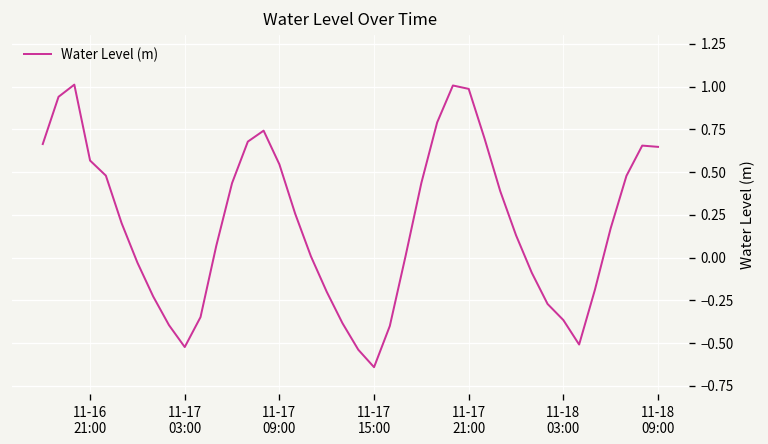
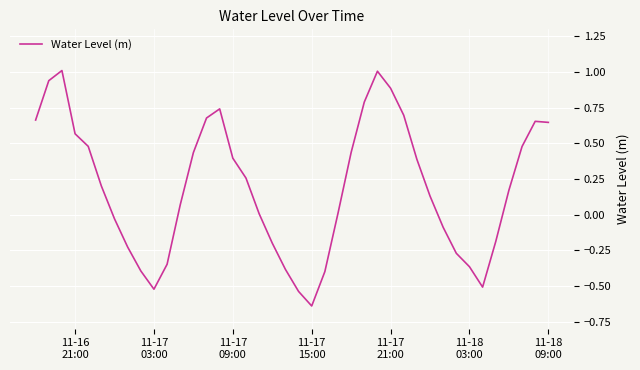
  {
    "11-16 21:00": 0.57,
    "11-17 03:00": -0.52,
-   "11-17 09:00": 0.54,
+   "11-17 09:00": 0.40,
    "11-17 15:00": -0.64,
-   "11-17 21:00": 0.99,
+   "11-17 21:00": 0.89,
    "11-18 03:00": -0.37,
    "11-18 09:00": 0.65
  }
